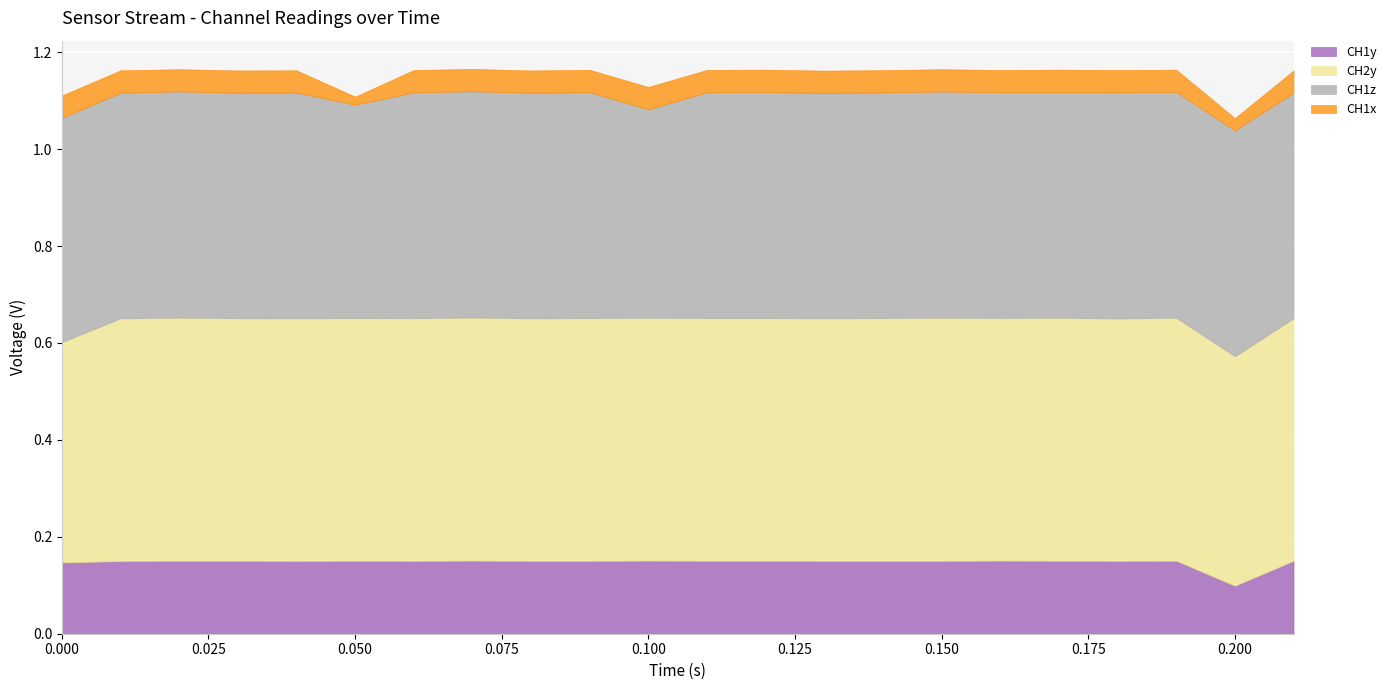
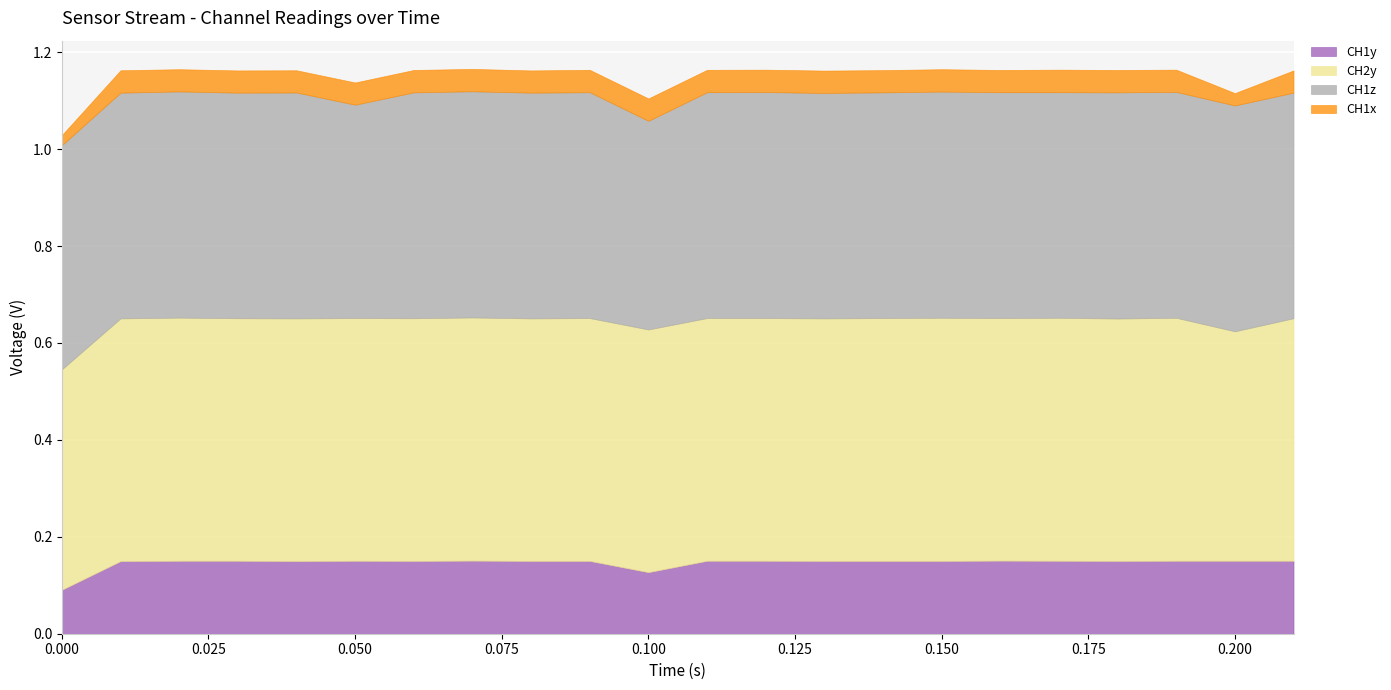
  {
    "CH1y": {
-     "0.000": 0.15,
+     "0.000": 0.09,
      "0.050": 0.15,
-     "0.100": 0.15,
+     "0.100": 0.13,
      "0.150": 0.15,
-     "0.200": 0.10
+     "0.200": 0.15
    },
    "CH2y": {
      "0.000": 0.45,
      "0.050": 0.50,
      "0.100": 0.50,
      "0.150": 0.50,
      "0.200": 0.47
    },
    "CH1z": {
      "0.000": 0.46,
      "0.050": 0.44,
      "0.100": 0.43,
      "0.150": 0.47,
      "0.200": 0.47
    },
    "CH1x": {
-     "0.000": 0.05,
-     "0.050": 0.02,
+     "0.000": 0.02,
+     "0.050": 0.05,
      "0.100": 0.05,
      "0.150": 0.05,
      "0.200": 0.03
    }
  }
